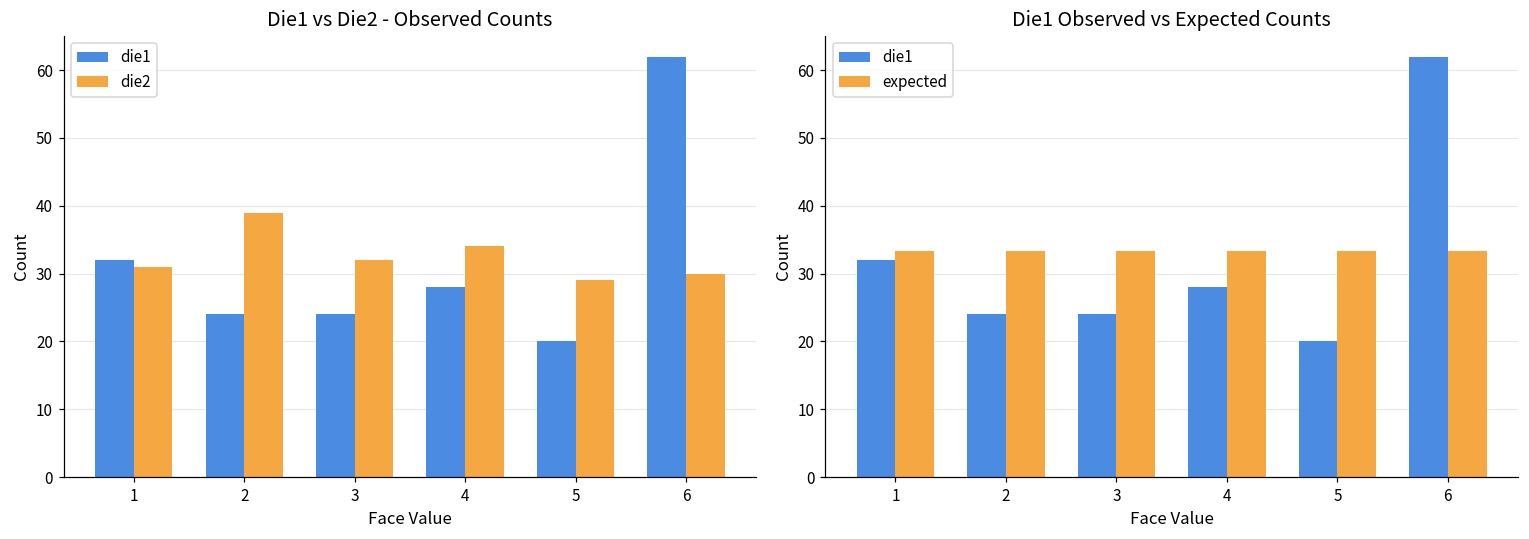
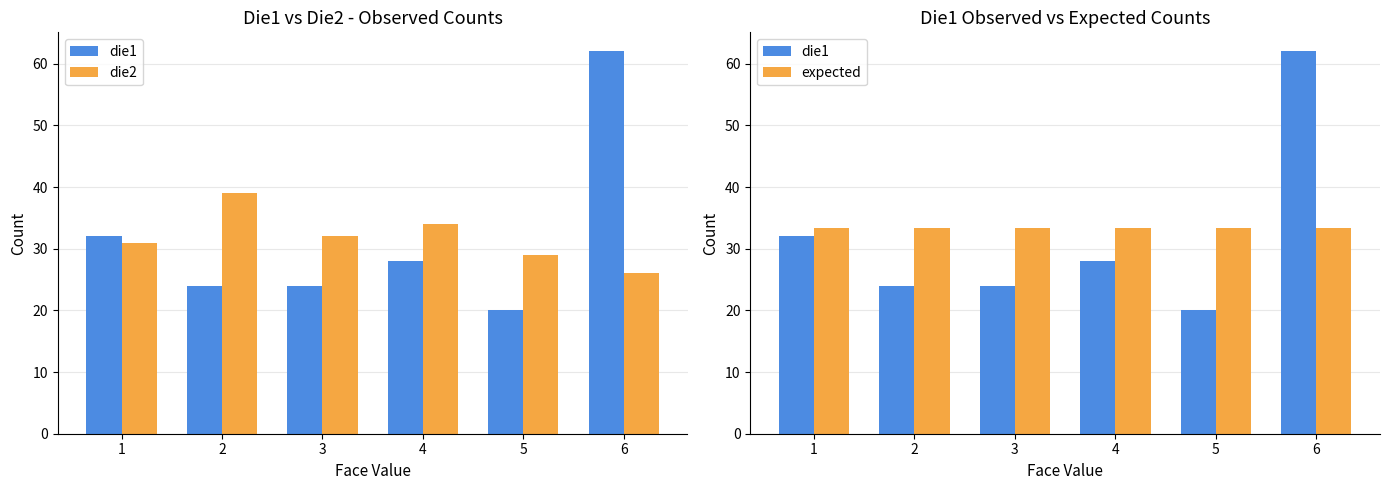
  {
    "Die1 vs Die2 - Observed Counts": {
      "die1": {
        "1": 32,
        "2": 24,
        "3": 24,
        "4": 28,
        "5": 20,
        "6": 62
      },
      "die2": {
        "1": 31,
        "2": 39,
        "3": 32,
        "4": 34,
        "5": 29,
-       "6": 30
+       "6": 26
      }
    },
    "Die1 Observed vs Expected Counts": {
      "die1": {
        "1": 32,
        "2": 24,
        "3": 24,
        "4": 28,
        "5": 20,
        "6": 62
      },
      "expected": {
        "1": 33,
        "2": 33,
        "3": 33,
        "4": 33,
        "5": 33,
        "6": 33
      }
    }
  }
